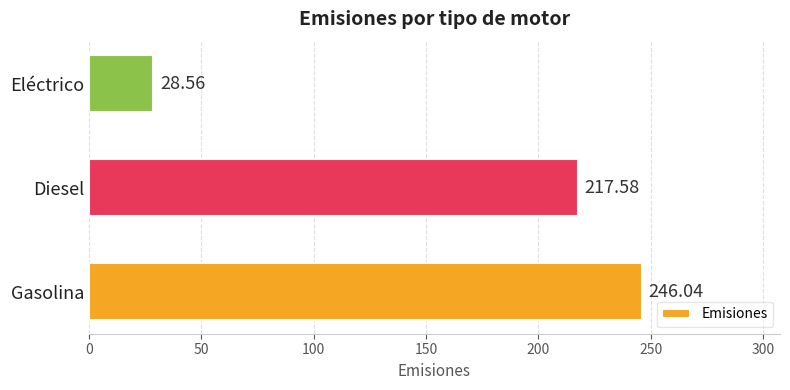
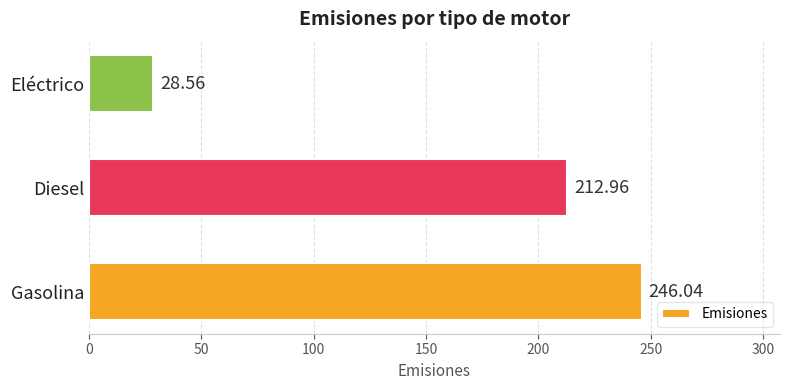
  {
    "Eléctrico": 28.56,
-   "Diesel": 217.58,
+   "Diesel": 212.96,
    "Gasolina": 246.04
  }
